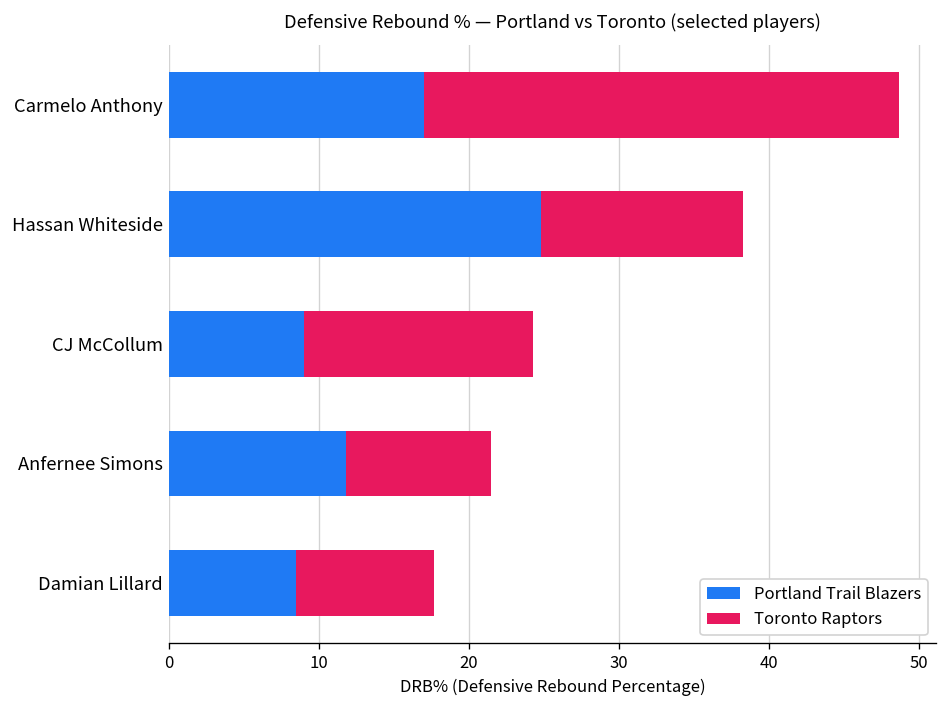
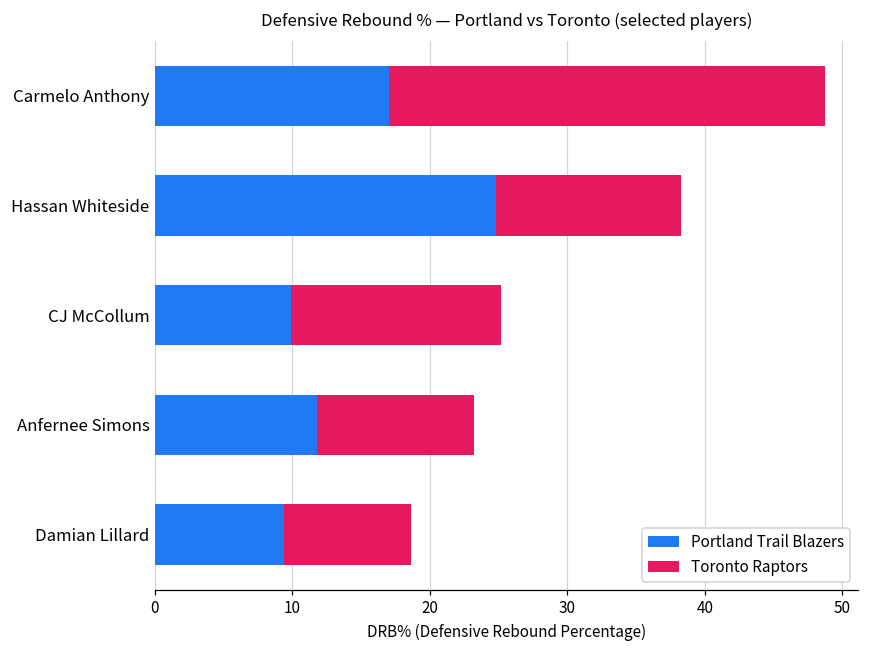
  {
    "Portland Trail Blazers": {
      "Carmelo Anthony": 17.0,
      "Hassan Whiteside": 24.8,
-     "CJ McCollum": 9.0,
+     "CJ McCollum": 9.9,
      "Anfernee Simons": 11.8,
-     "Damian Lillard": 8.5
+     "Damian Lillard": 9.4
    },
    "Toronto Raptors": {
      "Carmelo Anthony": 31.7,
      "Hassan Whiteside": 13.5,
      "CJ McCollum": 15.3,
-     "Anfernee Simons": 9.7,
+     "Anfernee Simons": 11.4,
      "Damian Lillard": 9.2
    }
  }
